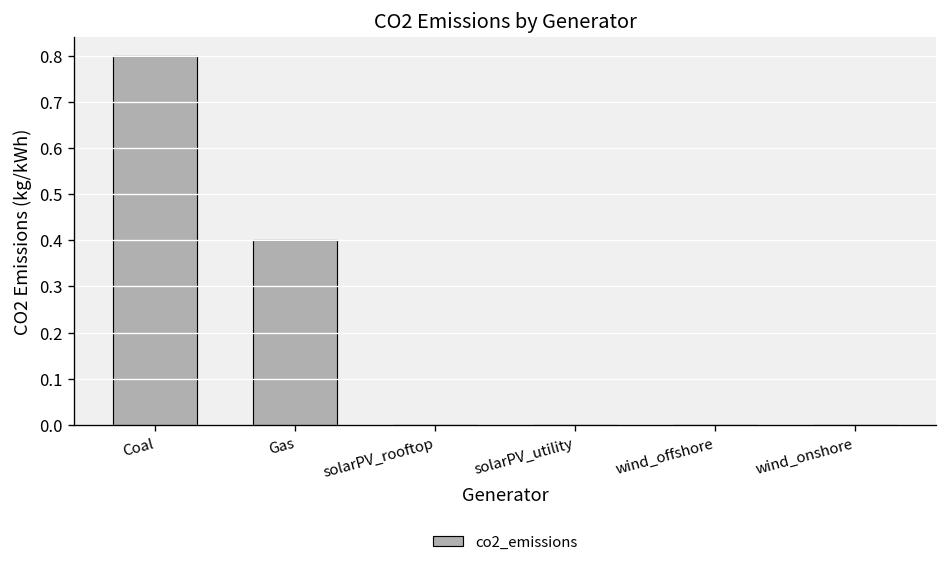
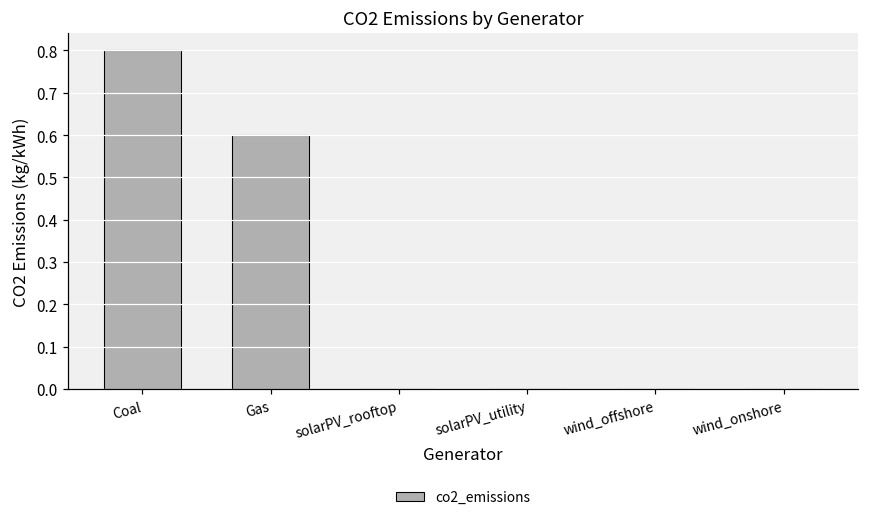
  {
    "Coal": 0.8,
-   "Gas": 0.4,
+   "Gas": 0.6,
    "solarPV_rooftop": 0.0,
    "solarPV_utility": 0.0,
    "wind_offshore": 0.0,
    "wind_onshore": 0.0
  }
